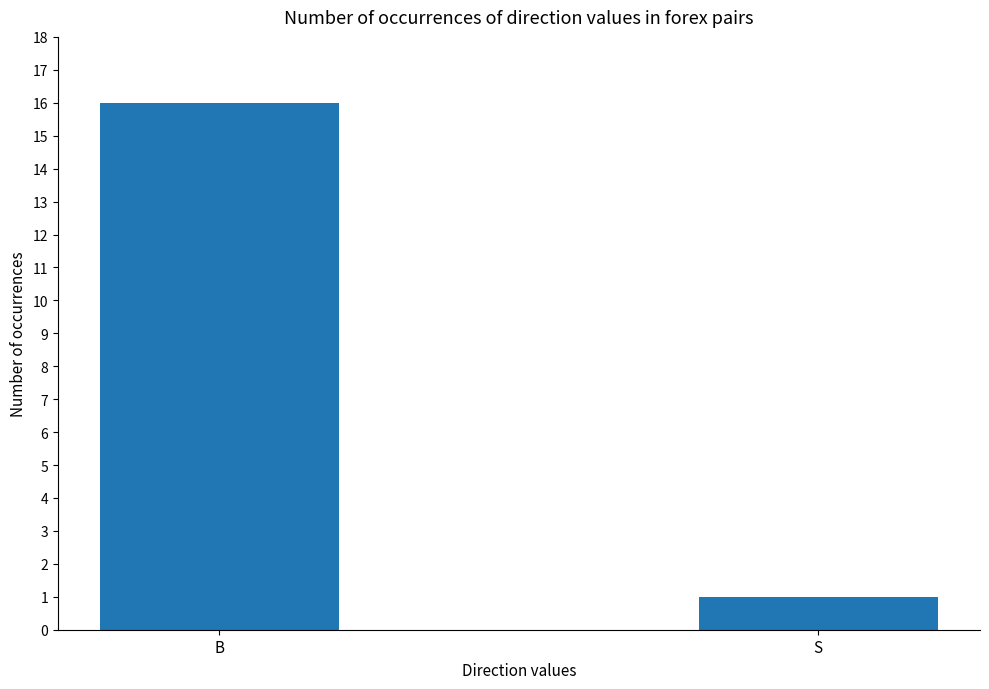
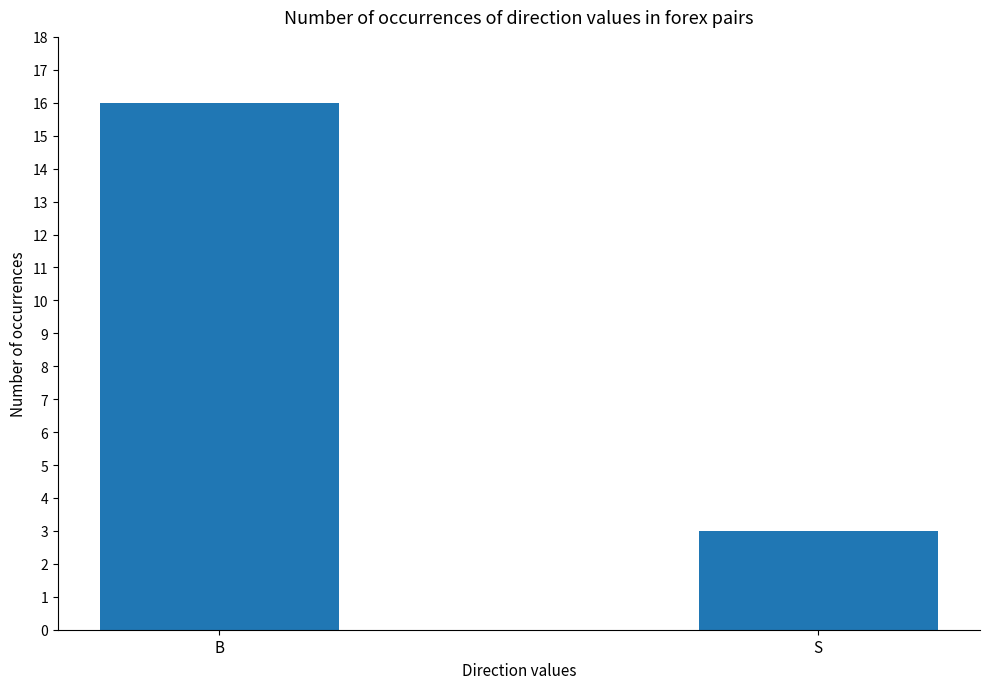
  {
    "B": 16,
-   "S": 1
+   "S": 3
  }
